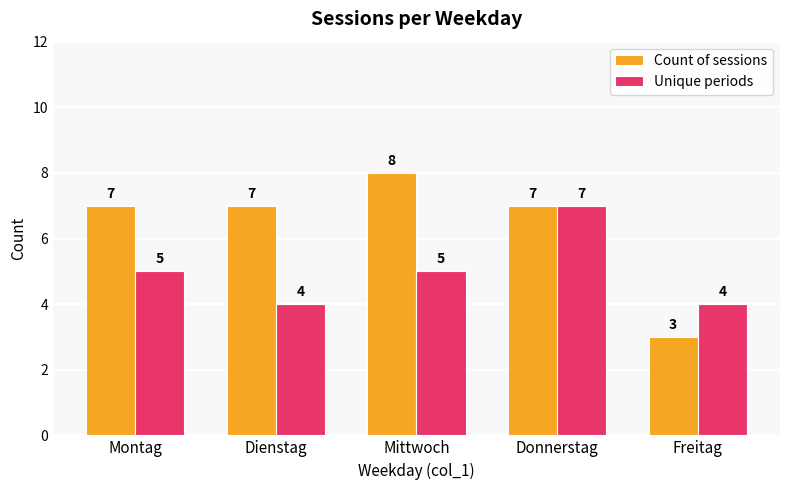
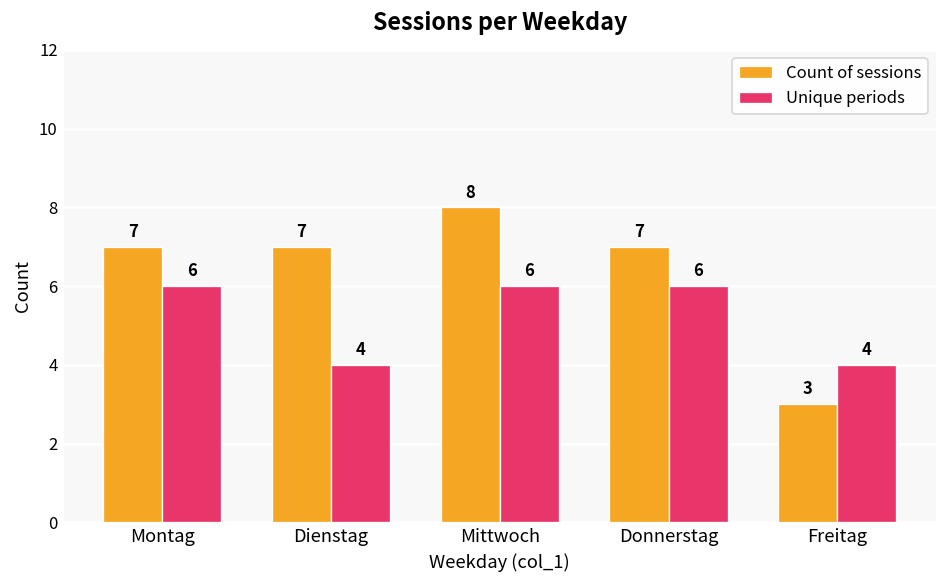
  {
    "Count of sessions": {
      "Montag": 7,
      "Dienstag": 7,
      "Mittwoch": 8,
      "Donnerstag": 7,
      "Freitag": 3
    },
    "Unique periods": {
-     "Montag": 5,
+     "Montag": 6,
      "Dienstag": 4,
-     "Mittwoch": 5,
-     "Donnerstag": 7,
+     "Mittwoch": 6,
+     "Donnerstag": 6,
      "Freitag": 4
    }
  }
